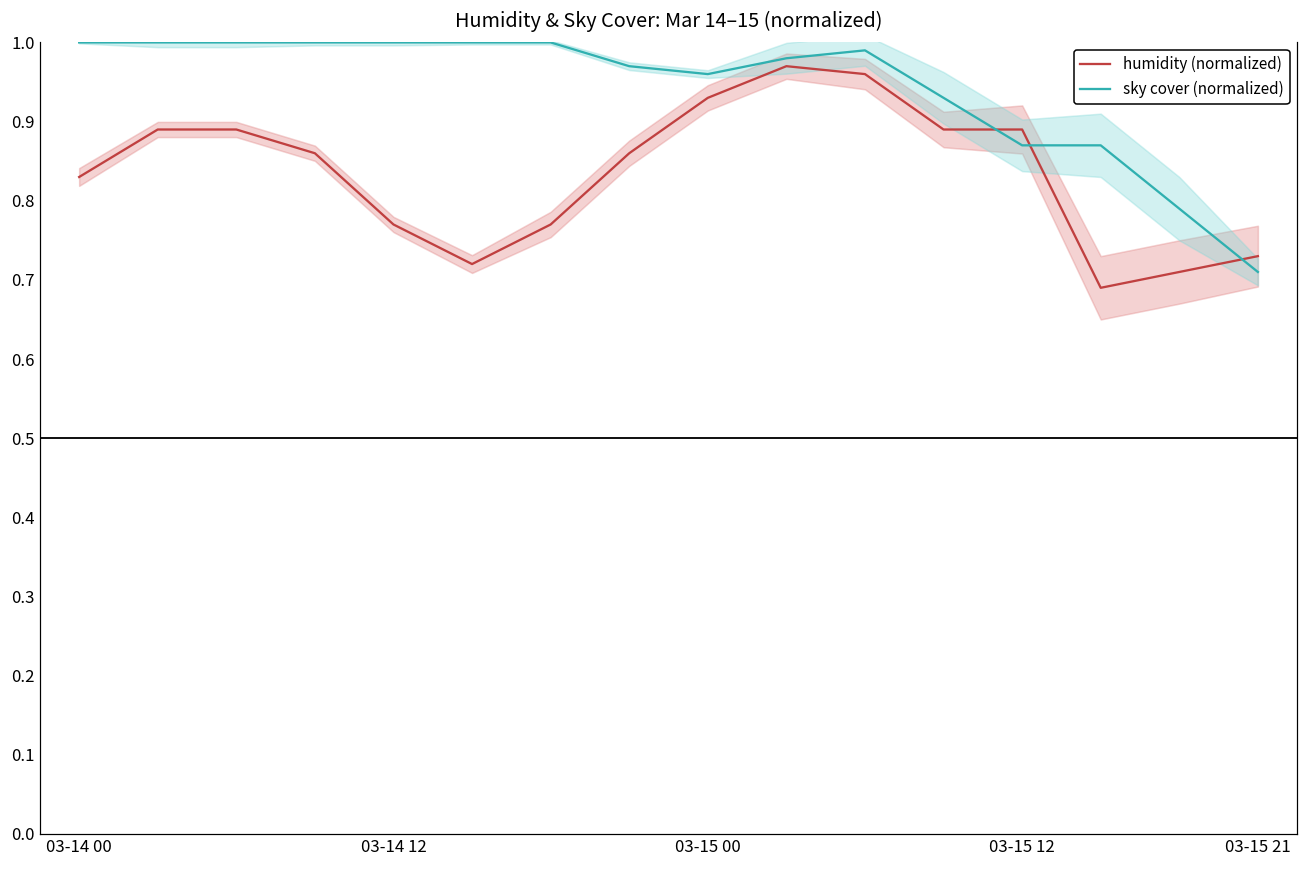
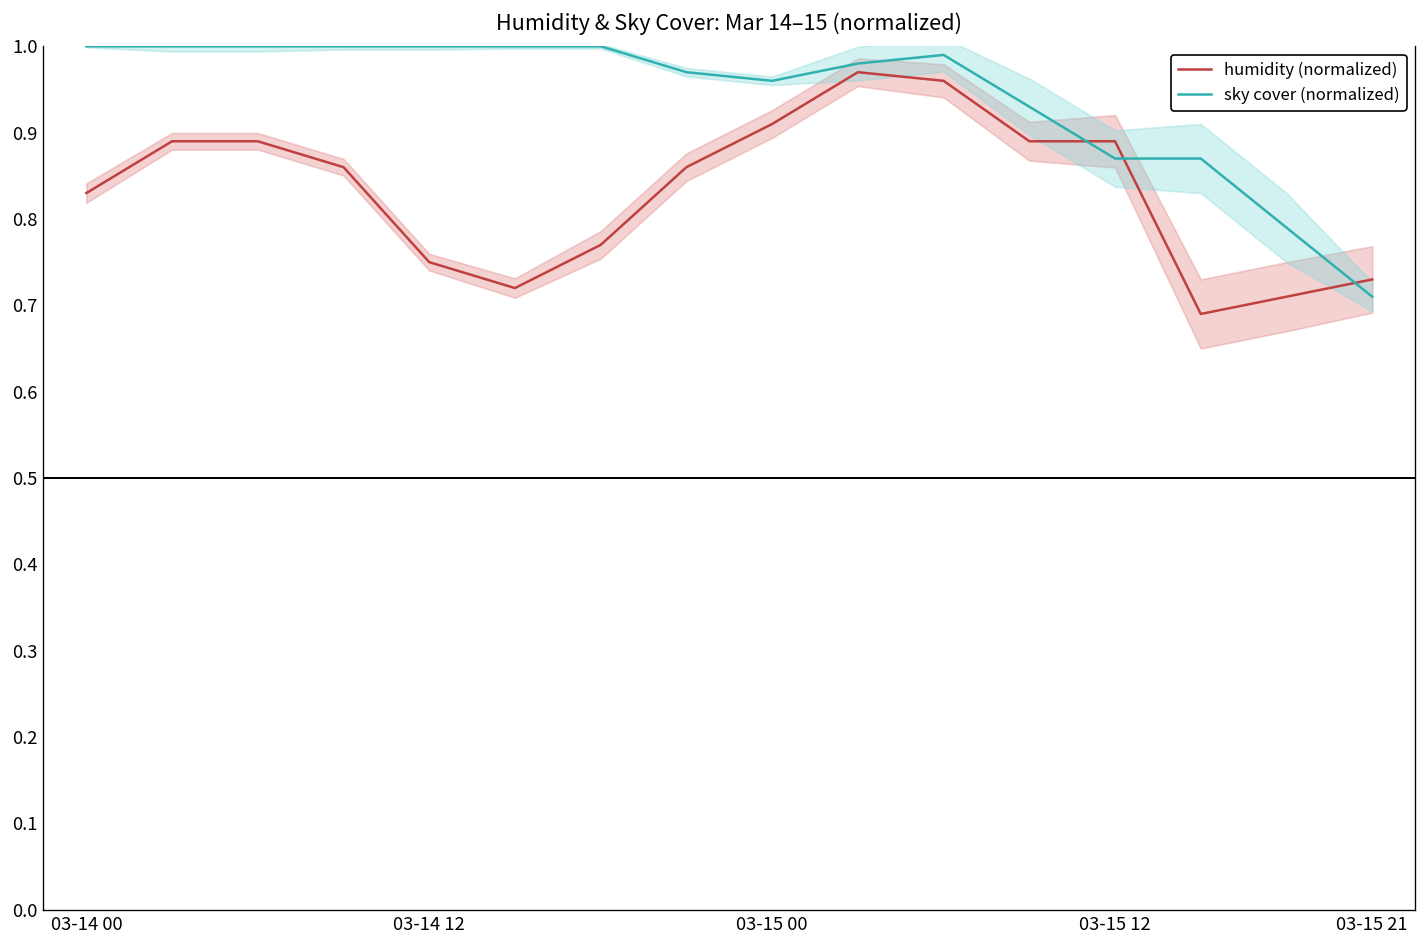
  {
    "humidity (normalized)": {
      "03-14 00": 0.83,
-     "03-14 12": 0.77,
-     "03-15 00": 0.93,
+     "03-14 12": 0.75,
+     "03-15 00": 0.91,
      "03-15 12": 0.89
    },
    "sky cover (normalized)": {
      "03-14 12": 1.00,
      "03-15 00": 0.96,
      "03-15 12": 0.87,
      "03-15 21": 0.71
    }
  }
